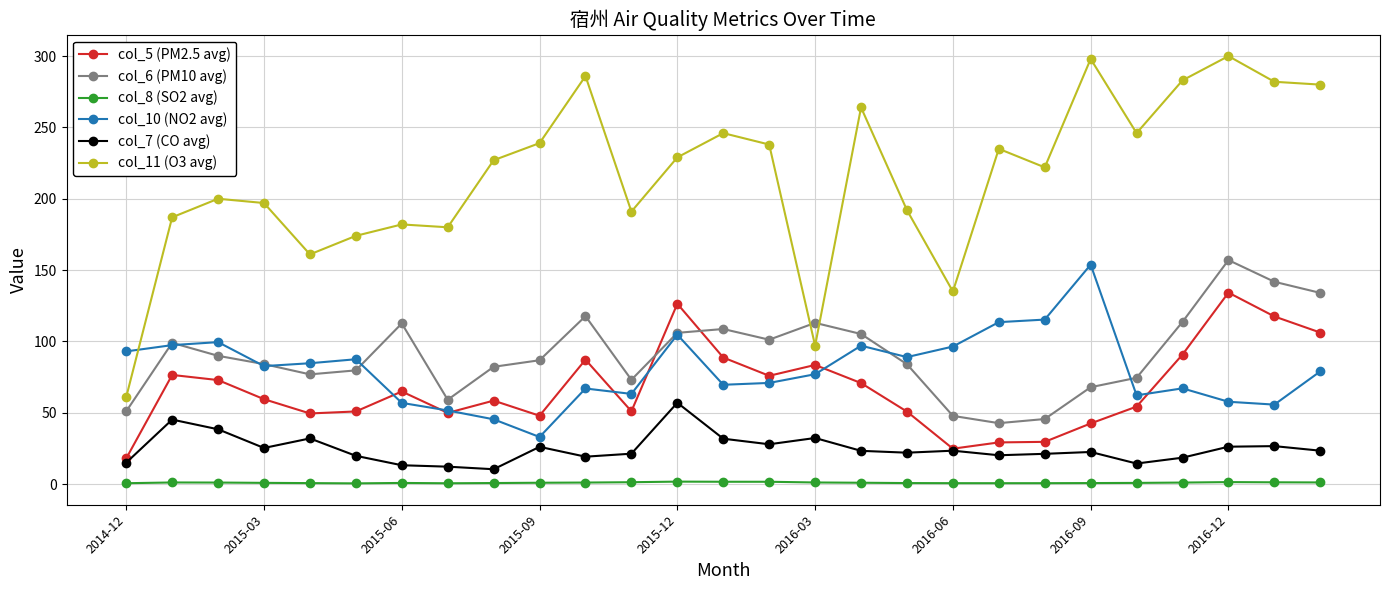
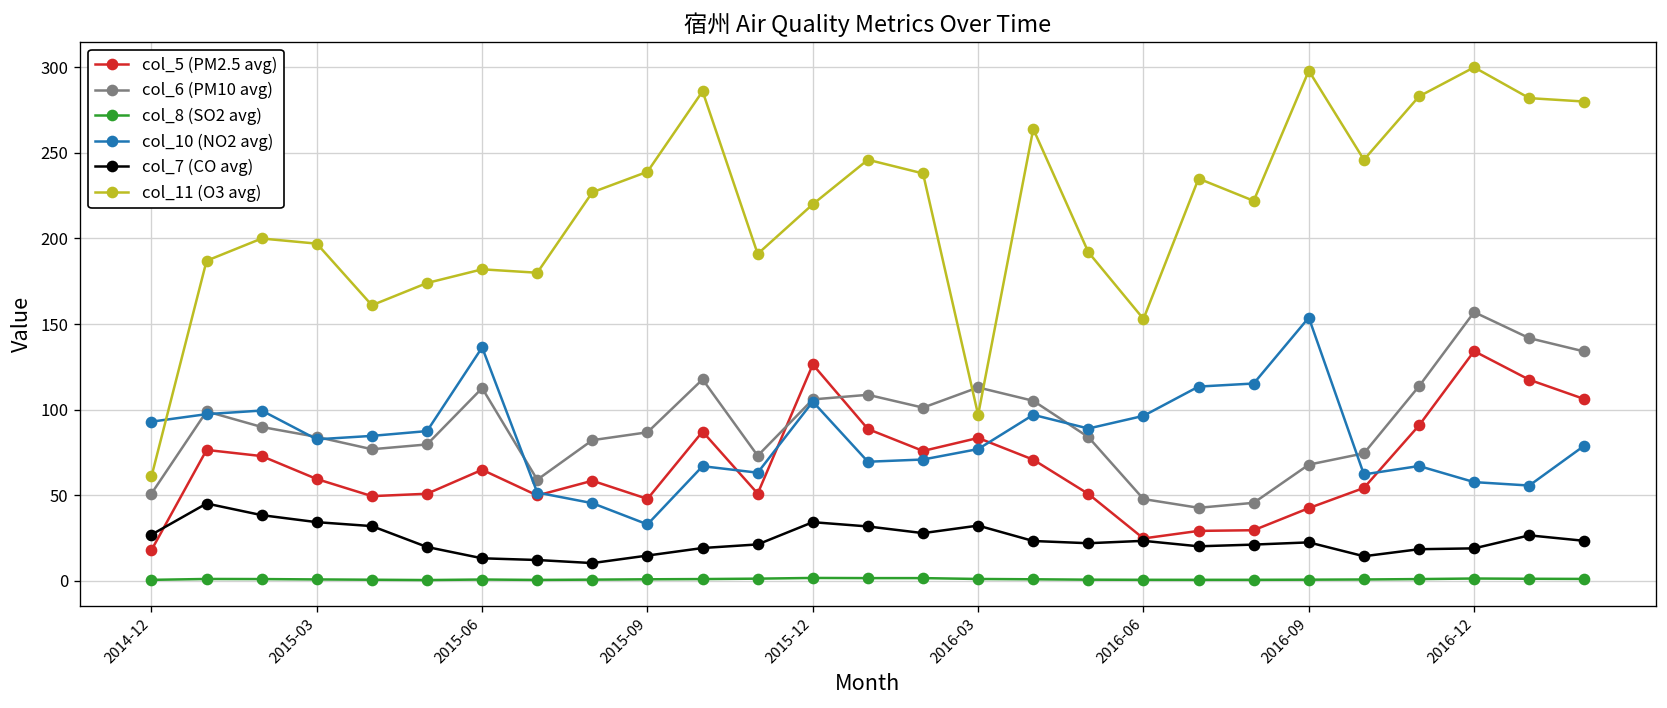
  {
    "col_5 (PM2.5 avg)": {
      "2014-12": 18,
      "2015-03": 60,
      "2015-06": 65,
      "2015-09": 48,
      "2015-12": 126,
      "2016-03": 84,
      "2016-09": 43,
      "2016-12": 134
    },
    "col_6 (PM10 avg)": {
      "2014-12": 51,
      "2015-06": 113,
      "2015-09": 87,
      "2016-03": 113,
      "2016-06": 48,
      "2016-09": 68,
      "2016-12": 157
    },
    "col_8 (SO2 avg)": {
      "2014-12": 1,
      "2015-03": 1,
      "2015-06": 1,
      "2015-09": 1,
      "2015-12": 2,
      "2016-03": 1,
      "2016-06": 1,
      "2016-09": 1,
      "2016-12": 1
    },
    "col_10 (NO2 avg)": {
      "2014-12": 93,
-     "2015-06": 57,
+     "2015-06": 136,
      "2015-09": 33,
      "2016-03": 77,
      "2016-06": 96,
      "2016-09": 154,
      "2016-12": 58
    },
    "col_7 (CO avg)": {
-     "2014-12": 15,
-     "2015-03": 25,
+     "2014-12": 27,
+     "2015-03": 34,
      "2015-06": 13,
-     "2015-09": 26,
-     "2015-12": 57,
+     "2015-09": 15,
+     "2015-12": 34,
      "2016-03": 32,
      "2016-09": 23,
-     "2016-12": 26
+     "2016-12": 19
    },
    "col_11 (O3 avg)": {
      "2014-12": 61,
      "2015-03": 197,
      "2015-06": 182,
      "2015-09": 239,
-     "2015-12": 229,
+     "2015-12": 220,
      "2016-03": 97,
-     "2016-06": 135,
+     "2016-06": 153,
      "2016-09": 298,
      "2016-12": 300
    }
  }
